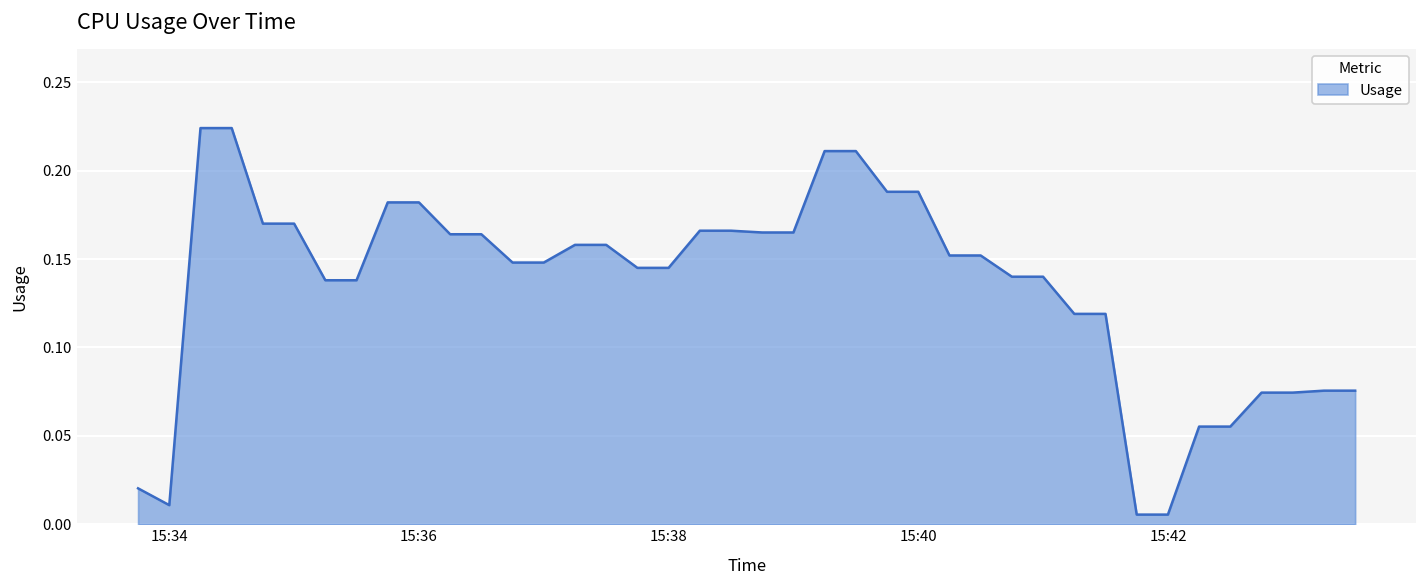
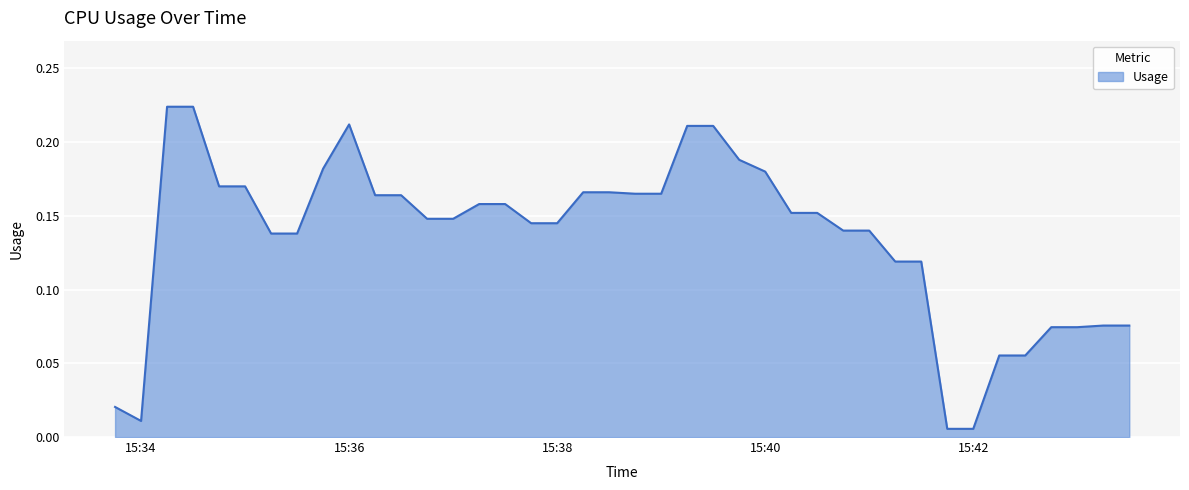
  {
    "15:34": 0.011,
-   "15:36": 0.182,
+   "15:36": 0.212,
    "15:38": 0.145,
-   "15:40": 0.188,
+   "15:40": 0.180,
    "15:42": 0.006
  }
